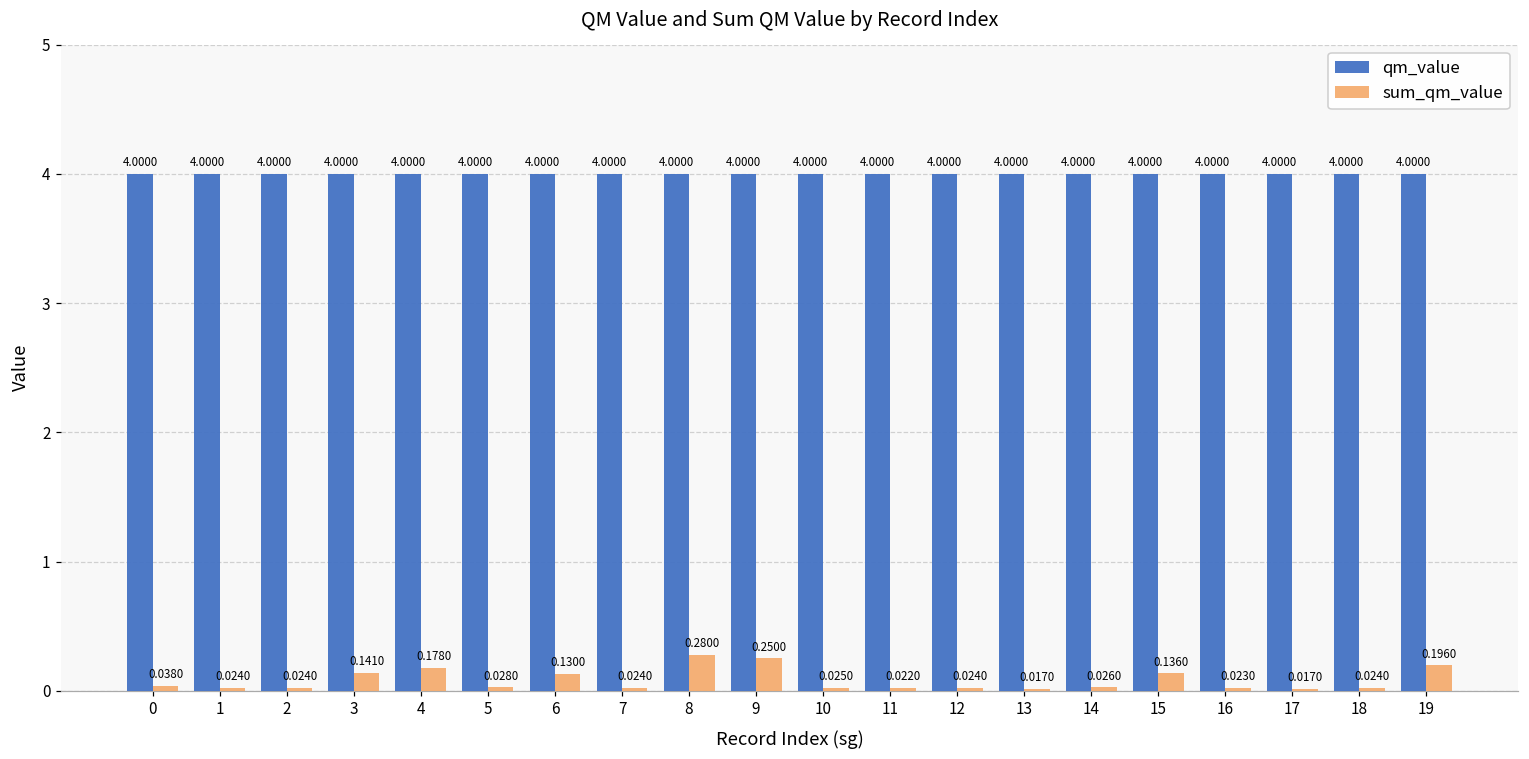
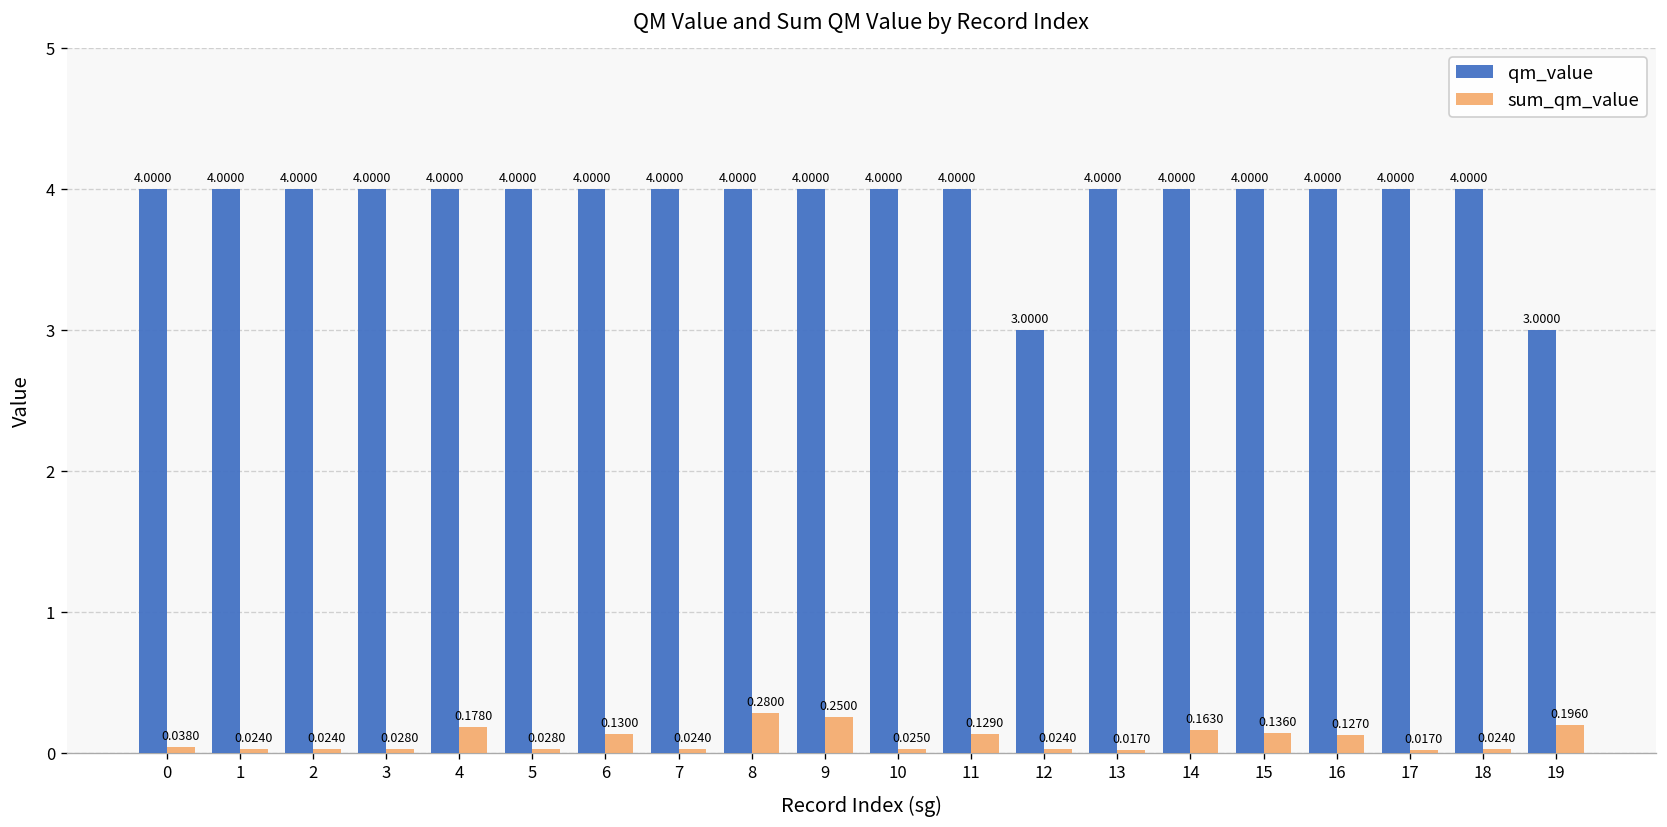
  {
    "qm_value": {
      "0": 4.0000,
      "1": 4.0000,
      "2": 4.0000,
      "3": 4.0000,
      "4": 4.0000,
      "5": 4.0000,
      "6": 4.0000,
      "7": 4.0000,
      "8": 4.0000,
      "9": 4.0000,
      "10": 4.0000,
      "11": 4.0000,
-     "12": 4.0000,
+     "12": 3.0000,
      "13": 4.0000,
      "14": 4.0000,
      "15": 4.0000,
      "16": 4.0000,
      "17": 4.0000,
      "18": 4.0000,
-     "19": 4.0000
+     "19": 3.0000
    },
    "sum_qm_value": {
      "0": 0.0380,
      "1": 0.0240,
      "2": 0.0240,
-     "3": 0.1410,
+     "3": 0.0280,
      "4": 0.1780,
      "5": 0.0280,
      "6": 0.1300,
      "7": 0.0240,
      "8": 0.2800,
      "9": 0.2500,
      "10": 0.0250,
-     "11": 0.0220,
+     "11": 0.1290,
      "12": 0.0240,
      "13": 0.0170,
-     "14": 0.0260,
+     "14": 0.1630,
      "15": 0.1360,
-     "16": 0.0230,
+     "16": 0.1270,
      "17": 0.0170,
      "18": 0.0240,
      "19": 0.1960
    }
  }
